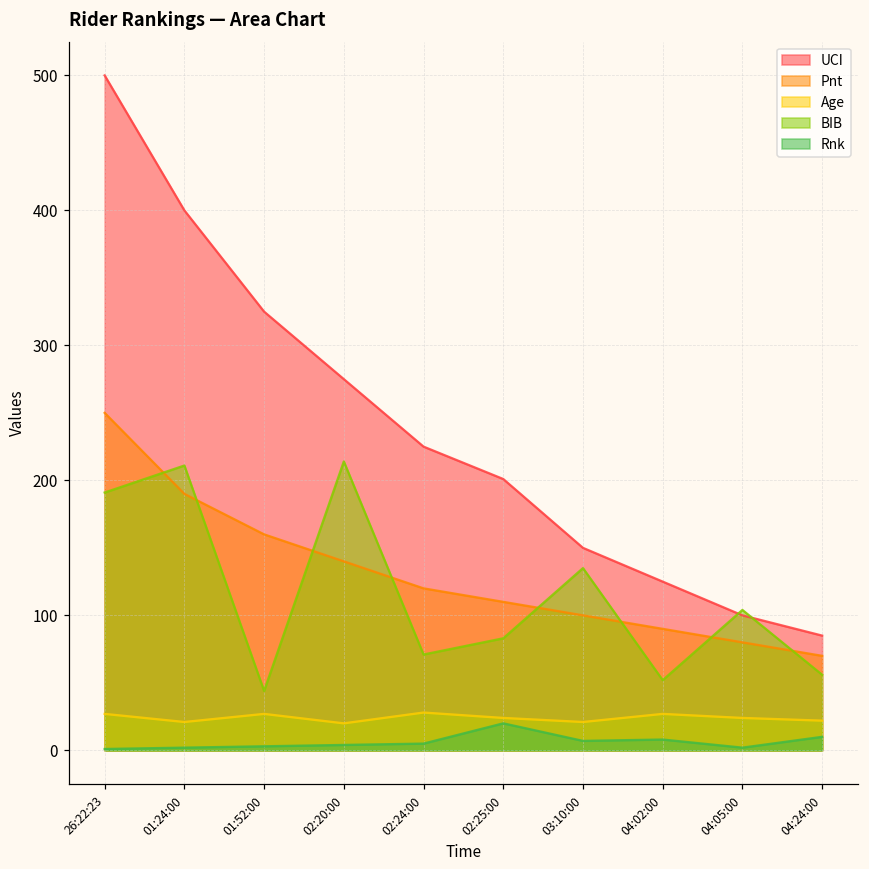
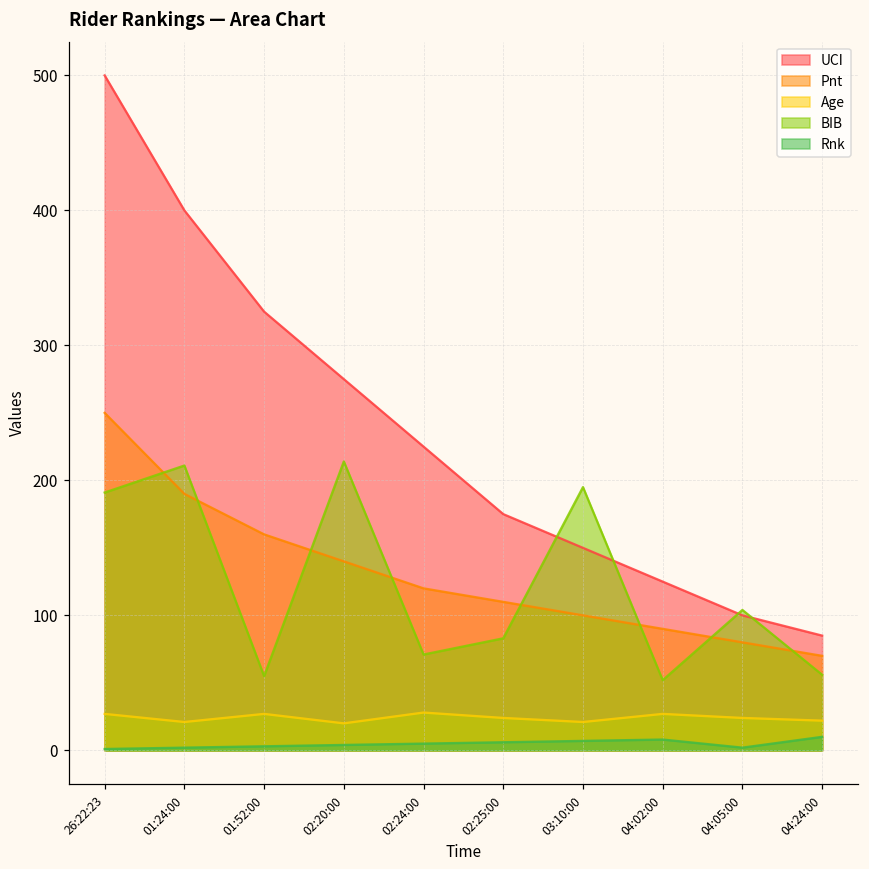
  {
    "UCI": {
      "26:22:23": 500,
      "01:24:00": 400,
      "01:52:00": 325,
      "02:20:00": 275,
      "02:24:00": 225,
-     "02:25:00": 201,
+     "02:25:00": 175,
      "03:10:00": 150,
      "04:02:00": 125,
      "04:05:00": 100,
      "04:24:00": 85
    },
    "BIB": {
      "26:22:23": 191,
      "01:24:00": 211,
-     "01:52:00": 44,
+     "01:52:00": 55,
      "02:20:00": 214,
      "02:24:00": 71,
      "02:25:00": 83,
-     "03:10:00": 135,
+     "03:10:00": 195,
      "04:02:00": 52,
      "04:05:00": 104,
      "04:24:00": 56
    },
    "Rnk": {
      "26:22:23": 1,
      "01:24:00": 2,
      "01:52:00": 3,
      "02:20:00": 4,
      "02:24:00": 5,
-     "02:25:00": 20,
+     "02:25:00": 6,
      "03:10:00": 7,
      "04:02:00": 8,
      "04:05:00": 2,
      "04:24:00": 10
    }
  }
